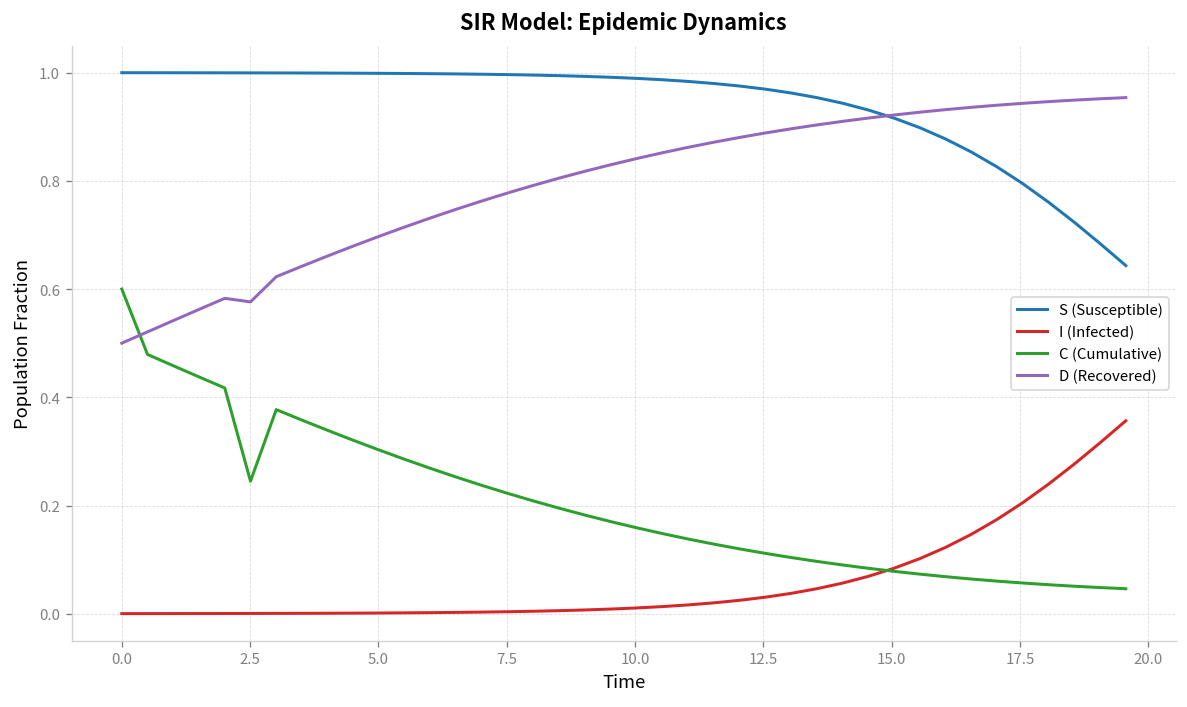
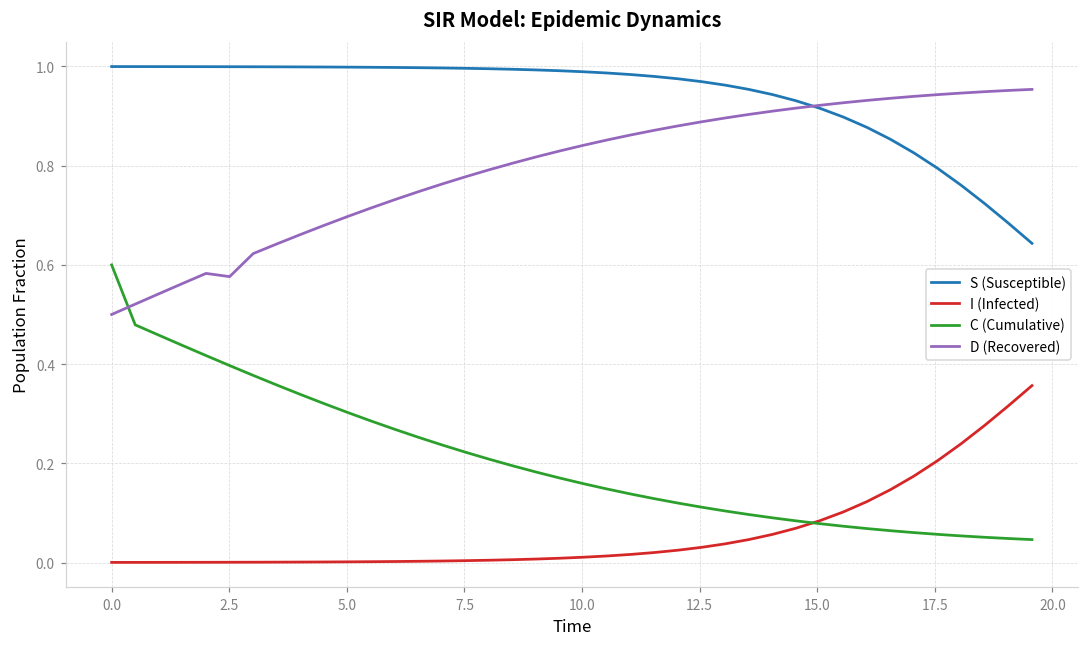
  {
    "S (Susceptible)": {
      "0.0": 1.00,
      "2.5": 1.00
    },
    "I (Infected)": {
      "0.0": 0.00,
      "2.5": 0.00
    },
    "C (Cumulative)": {
      "0.0": 0.60,
-     "2.5": 0.24
+     "2.5": 0.40
    },
    "D (Recovered)": {
      "0.0": 0.50,
      "2.5": 0.58
    }
  }
